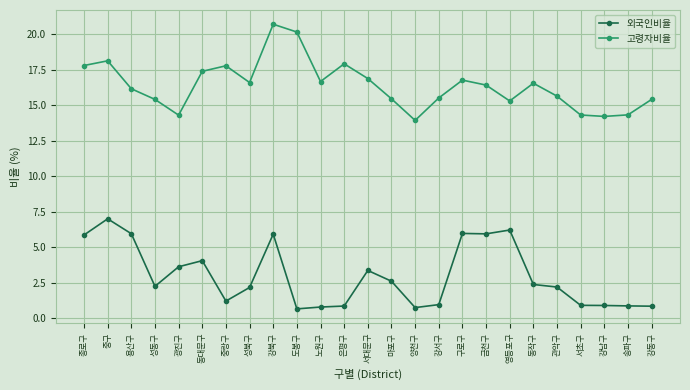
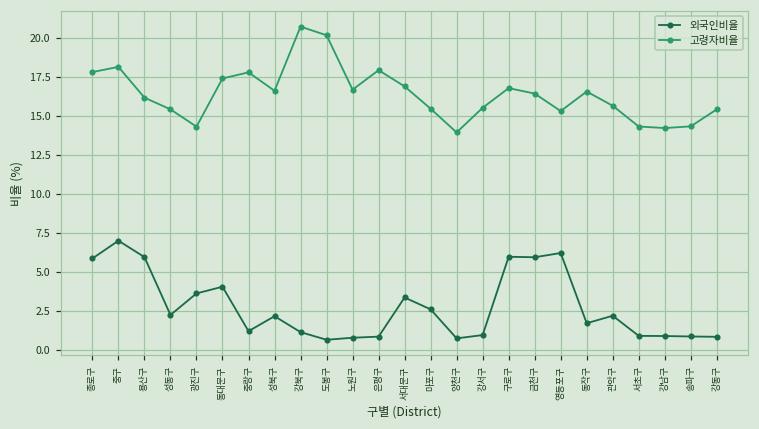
  {
    "외국인비율": {
      "종로구": 5.9,
      "중구": 7.0,
      "용산구": 5.9,
      "성동구": 2.2,
      "광진구": 3.6,
      "동대문구": 4.0,
      "중랑구": 1.2,
      "성북구": 2.2,
-     "강북구": 5.9,
+     "강북구": 1.1,
      "도봉구": 0.6,
      "노원구": 0.8,
      "은평구": 0.8,
      "서대문구": 3.4,
      "마포구": 2.6,
      "양천구": 0.7,
      "강서구": 0.9,
      "구로구": 6.0,
      "금천구": 5.9,
      "영등포구": 6.2,
-     "동작구": 2.4,
+     "동작구": 1.7,
      "관악구": 2.2,
      "서초구": 0.9,
      "강남구": 0.9,
      "송파구": 0.9,
      "강동구": 0.8
    },
    "고령자비율": {
      "종로구": 17.8,
      "중구": 18.1,
      "용산구": 16.2,
      "성동구": 15.4,
      "광진구": 14.3,
      "동대문구": 17.4,
      "중랑구": 17.8,
      "성북구": 16.6,
      "강북구": 20.7,
      "도봉구": 20.2,
      "노원구": 16.7,
      "은평구": 17.9,
      "서대문구": 16.9,
      "마포구": 15.5,
      "양천구": 13.9,
      "강서구": 15.5,
      "구로구": 16.8,
      "금천구": 16.4,
      "영등포구": 15.3,
      "동작구": 16.6,
      "관악구": 15.6,
      "서초구": 14.3,
      "강남구": 14.2,
      "송파구": 14.3,
      "강동구": 15.4
    }
  }
